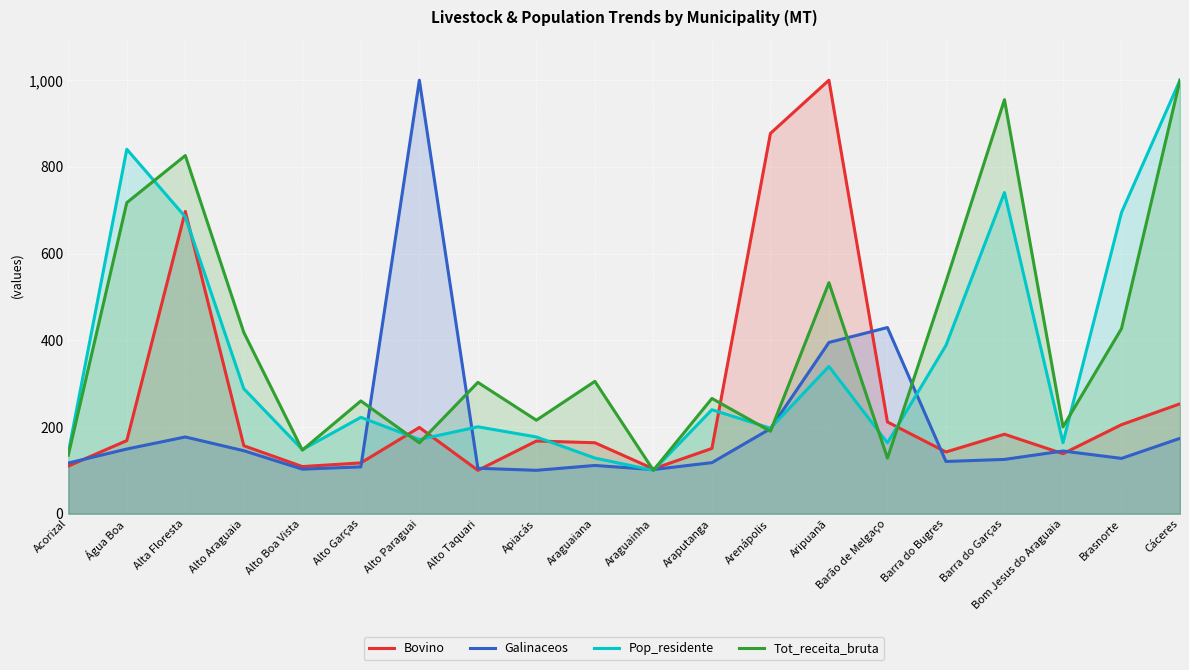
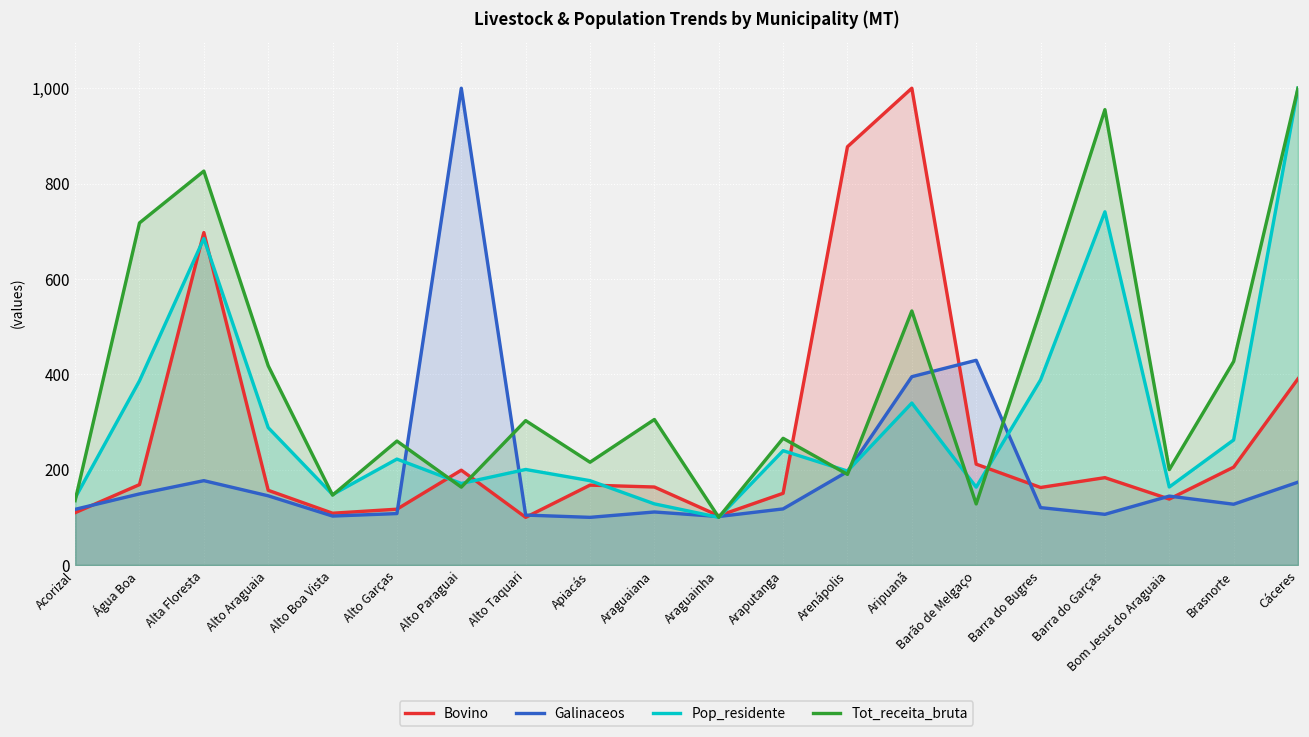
  {
    "Bovino": {
      "Acorizal": "110",
      "Água Boa": "170",
      "Alta Floresta": "700",
      "Alto Araguaia": "160",
      "Alto Garças": "120",
      "Alto Paraguai": "200",
      "Apiacás": "170",
      "Araguaiana": "160",
      "Araputanga": "150",
      "Arenápolis": "880",
      "Aripuanã": "1,000",
      "Barão de Melgaço": "210",
-     "Barra do Bugres": "140",
+     "Barra do Bugres": "160",
      "Barra do Garças": "180",
      "Bom Jesus do Araguaia": "140",
      "Brasnorte": "210",
-     "Cáceres": "250"
+     "Cáceres": "390"
    },
    "Galinaceos": {
      "Acorizal": "120",
      "Água Boa": "150",
      "Alta Floresta": "180",
      "Alto Araguaia": "150",
      "Alto Garças": "110",
      "Alto Paraguai": "1,000",
      "Apiacás": "100",
      "Araguaiana": "110",
      "Araputanga": "120",
      "Aripuanã": "400",
      "Barão de Melgaço": "430",
      "Barra do Bugres": "120",
-     "Barra do Garças": "130",
+     "Barra do Garças": "110",
      "Bom Jesus do Araguaia": "140",
      "Brasnorte": "130",
      "Cáceres": "170"
    },
    "Pop_residente": {
-     "Água Boa": "840",
+     "Água Boa": "390",
      "Alta Floresta": "680",
      "Alto Araguaia": "290",
      "Alto Garças": "220",
      "Alto Paraguai": "170",
      "Alto Taquari": "200",
      "Apiacás": "180",
      "Araguaiana": "130",
      "Araputanga": "240",
      "Aripuanã": "340",
      "Barão de Melgaço": "160",
      "Barra do Bugres": "390",
      "Barra do Garças": "740",
      "Bom Jesus do Araguaia": "160",
-     "Brasnorte": "690"
+     "Brasnorte": "260"
    },
    "Tot_receita_bruta": {
      "Água Boa": "720",
      "Alta Floresta": "830",
      "Alto Araguaia": "420",
      "Alto Garças": "260",
      "Alto Paraguai": "160",
      "Alto Taquari": "300",
      "Apiacás": "220",
      "Araguaiana": "310",
      "Araputanga": "270",
      "Arenápolis": "190",
      "Aripuanã": "530",
      "Barão de Melgaço": "130",
      "Barra do Bugres": "540",
      "Barra do Garças": "960",
      "Bom Jesus do Araguaia": "200",
      "Brasnorte": "430"
    }
  }
